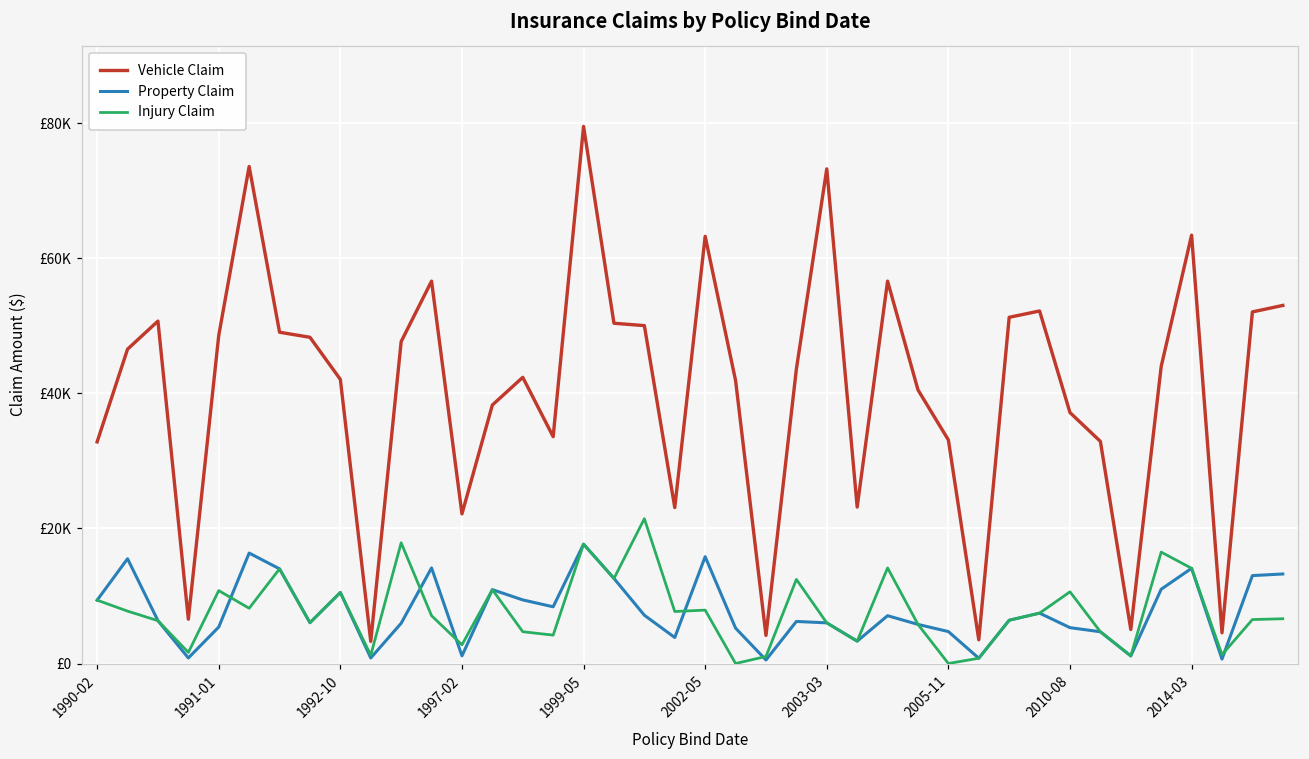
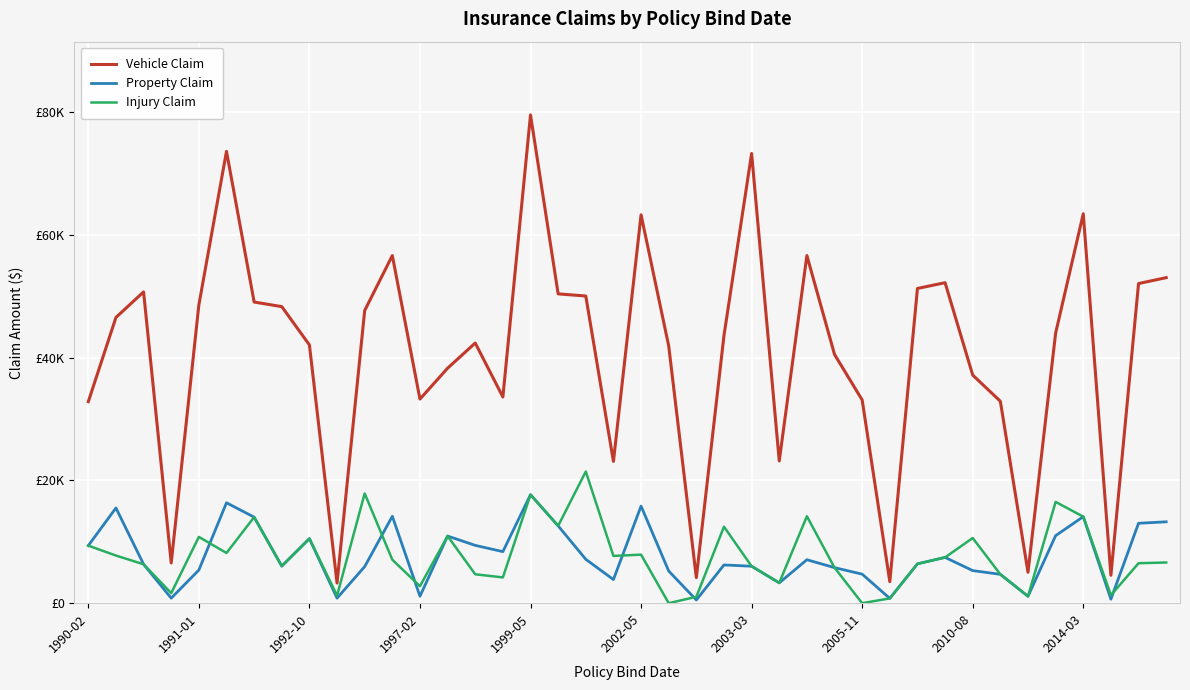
  {
    "Vehicle Claim": {
-     "1997-02": "£22000",
+     "1997-02": "£33000",
      "2003-03": "£73000"
    },
    "Property Claim": {
      "1997-02": "£1000"
    },
    "Injury Claim": {
      "1997-02": "£3000"
    }
  }
